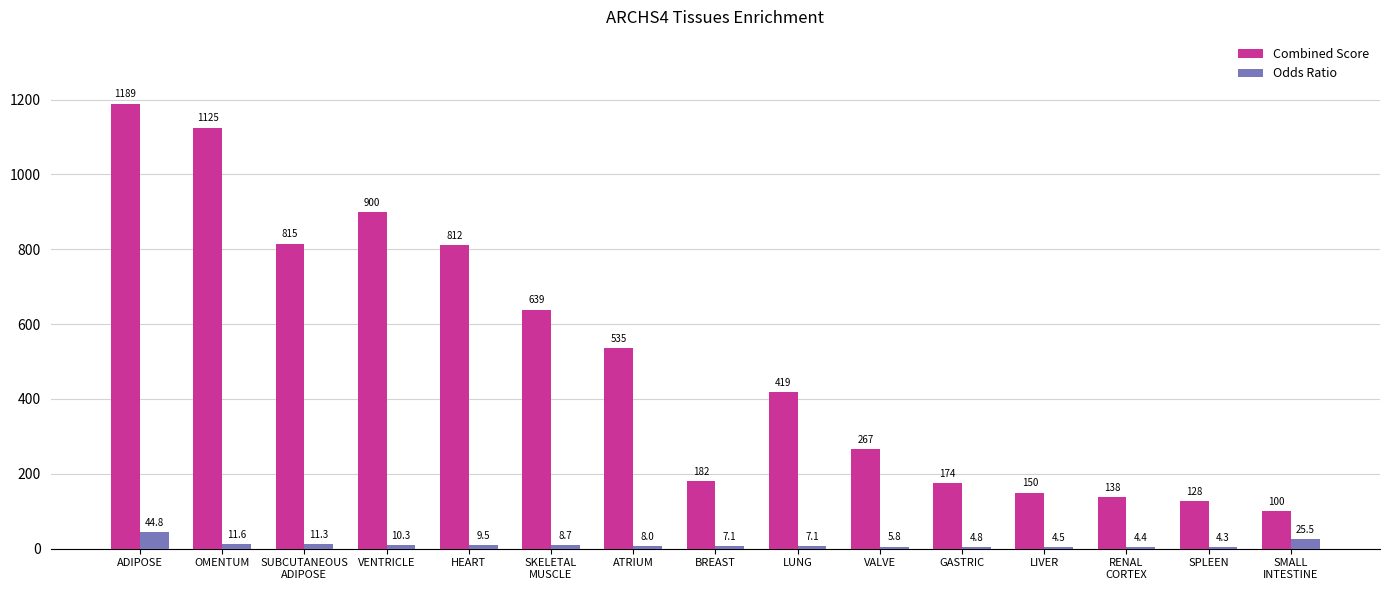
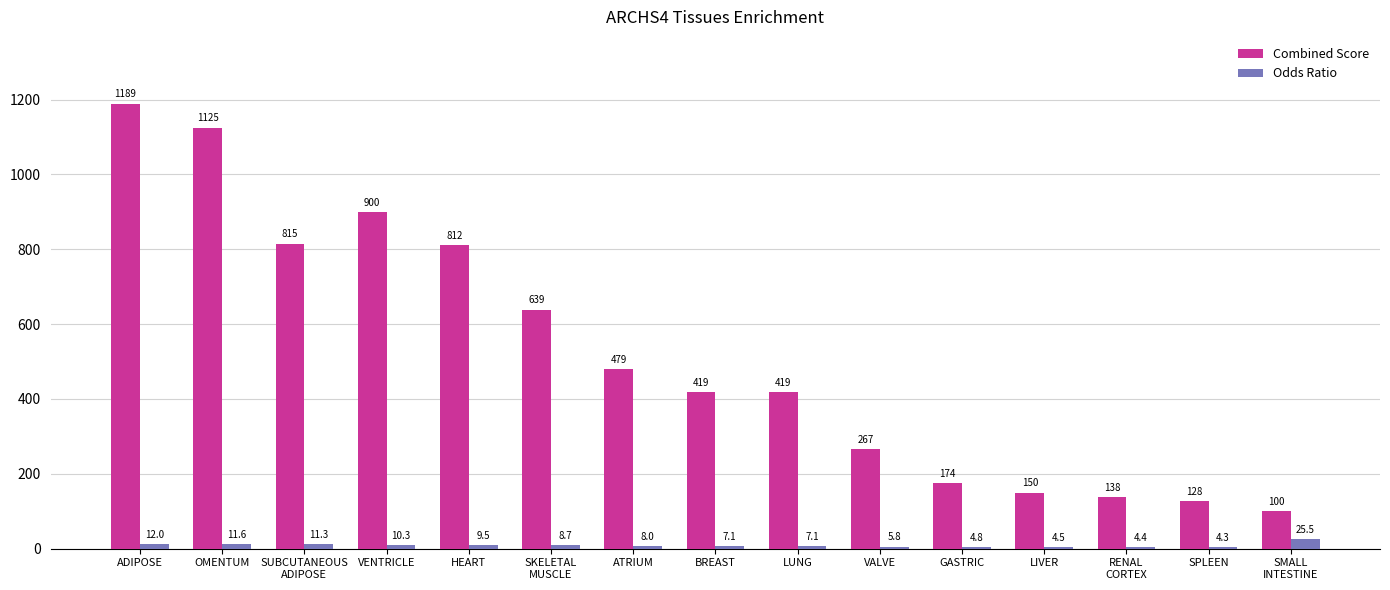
  {
    "Combined Score": {
      "ADIPOSE": 1189,
      "OMENTUM": 1125,
      "SUBCUTANEOUS ADIPOSE": 815,
      "VENTRICLE": 900,
      "HEART": 812,
      "SKELETAL MUSCLE": 639,
-     "ATRIUM": 535,
-     "BREAST": 182,
+     "ATRIUM": 479,
+     "BREAST": 419,
      "LUNG": 419,
      "VALVE": 267,
      "GASTRIC": 174,
      "LIVER": 150,
      "RENAL CORTEX": 138,
      "SPLEEN": 128,
      "SMALL INTESTINE": 100
    },
    "Odds Ratio": {
-     "ADIPOSE": 44.8,
+     "ADIPOSE": 12.0,
      "OMENTUM": 11.6,
      "SUBCUTANEOUS ADIPOSE": 11.3,
      "VENTRICLE": 10.3,
      "HEART": 9.5,
      "SKELETAL MUSCLE": 8.7,
      "ATRIUM": 8.0,
      "BREAST": 7.1,
      "LUNG": 7.1,
      "VALVE": 5.8,
      "GASTRIC": 4.8,
      "LIVER": 4.5,
      "RENAL CORTEX": 4.4,
      "SPLEEN": 4.3,
      "SMALL INTESTINE": 25.5
    }
  }
